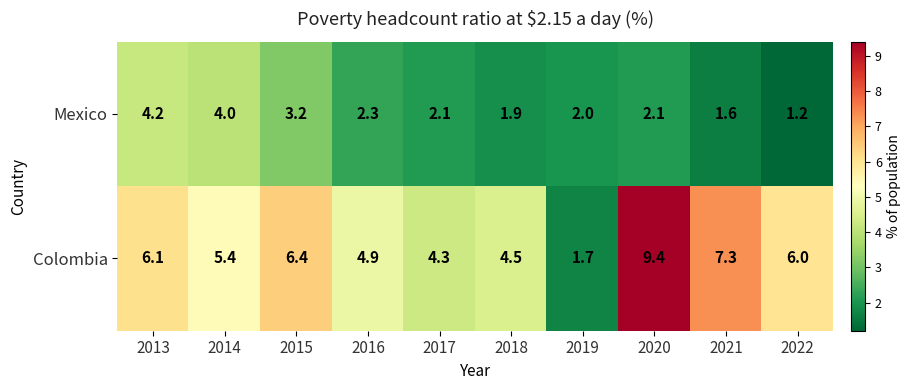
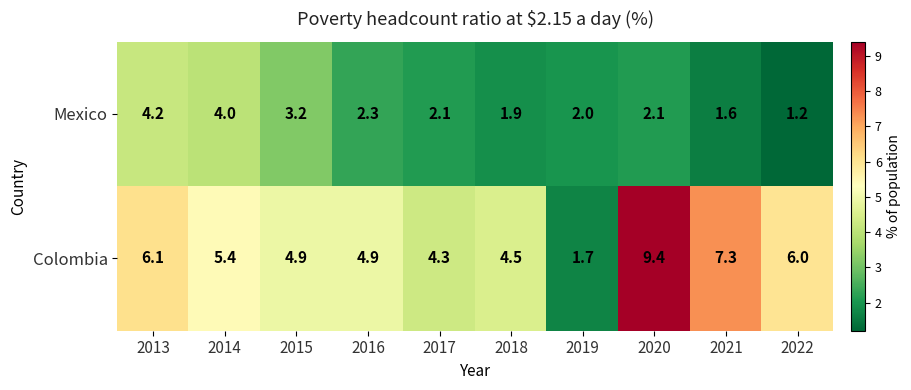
  {
    "Mexico": {
      "2013": 4.2,
      "2014": 4.0,
      "2015": 3.2,
      "2016": 2.3,
      "2017": 2.1,
      "2018": 1.9,
      "2019": 2.0,
      "2020": 2.1,
      "2021": 1.6,
      "2022": 1.2
    },
    "Colombia": {
      "2013": 6.1,
      "2014": 5.4,
-     "2015": 6.4,
+     "2015": 4.9,
      "2016": 4.9,
      "2017": 4.3,
      "2018": 4.5,
      "2019": 1.7,
      "2020": 9.4,
      "2021": 7.3,
      "2022": 6.0
    }
  }
